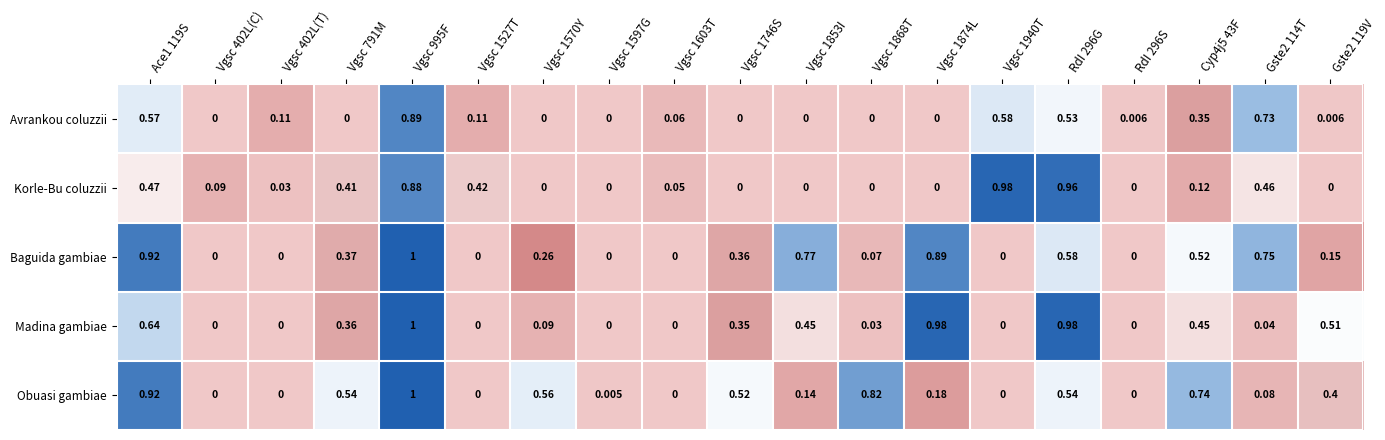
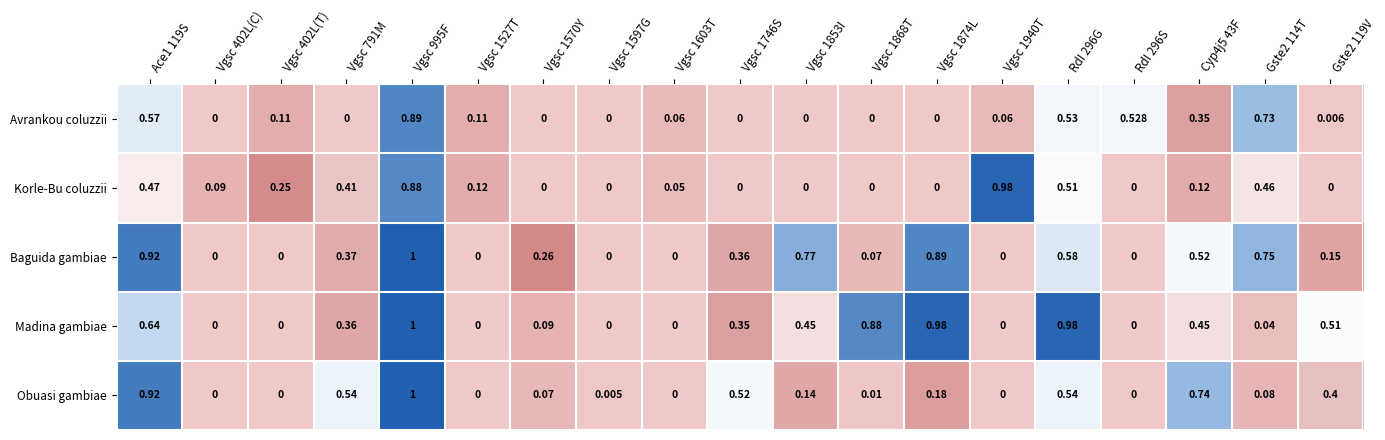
  {
    "Avrankou coluzzii": {
      "Ace1 119S": 0.57,
      "Vgsc 402L(C)": 0,
      "Vgsc 402L(T)": 0.11,
      "Vgsc 791M": 0,
      "Vgsc 995F": 0.89,
      "Vgsc 1527T": 0.11,
      "Vgsc 1570Y": 0,
      "Vgsc 1597G": 0,
      "Vgsc 1603T": 0.06,
      "Vgsc 1746S": 0,
      "Vgsc 1853I": 0,
      "Vgsc 1868T": 0,
      "Vgsc 1874L": 0,
-     "Vgsc 1940T": 0.58,
+     "Vgsc 1940T": 0.06,
      "RdI 296G": 0.53,
-     "RdI 296S": 0.006,
+     "RdI 296S": 0.528,
      "Cyp4j5 43F": 0.35,
      "Gste2 114T": 0.73,
      "Gste2 119V": 0.006
    },
    "Korle-Bu coluzzii": {
      "Ace1 119S": 0.47,
      "Vgsc 402L(C)": 0.09,
-     "Vgsc 402L(T)": 0.03,
+     "Vgsc 402L(T)": 0.25,
      "Vgsc 791M": 0.41,
      "Vgsc 995F": 0.88,
-     "Vgsc 1527T": 0.42,
+     "Vgsc 1527T": 0.12,
      "Vgsc 1570Y": 0,
      "Vgsc 1597G": 0,
      "Vgsc 1603T": 0.05,
      "Vgsc 1746S": 0,
      "Vgsc 1853I": 0,
      "Vgsc 1868T": 0,
      "Vgsc 1874L": 0,
      "Vgsc 1940T": 0.98,
-     "RdI 296G": 0.96,
+     "RdI 296G": 0.51,
      "RdI 296S": 0,
      "Cyp4j5 43F": 0.12,
      "Gste2 114T": 0.46,
      "Gste2 119V": 0
    },
    "Baguida gambiae": {
      "Ace1 119S": 0.92,
      "Vgsc 402L(C)": 0,
      "Vgsc 402L(T)": 0,
      "Vgsc 791M": 0.37,
      "Vgsc 995F": 1,
      "Vgsc 1527T": 0,
      "Vgsc 1570Y": 0.26,
      "Vgsc 1597G": 0,
      "Vgsc 1603T": 0,
      "Vgsc 1746S": 0.36,
      "Vgsc 1853I": 0.77,
      "Vgsc 1868T": 0.07,
      "Vgsc 1874L": 0.89,
      "Vgsc 1940T": 0,
      "RdI 296G": 0.58,
      "RdI 296S": 0,
      "Cyp4j5 43F": 0.52,
      "Gste2 114T": 0.75,
      "Gste2 119V": 0.15
    },
    "Madina gambiae": {
      "Ace1 119S": 0.64,
      "Vgsc 402L(C)": 0,
      "Vgsc 402L(T)": 0,
      "Vgsc 791M": 0.36,
      "Vgsc 995F": 1,
      "Vgsc 1527T": 0,
      "Vgsc 1570Y": 0.09,
      "Vgsc 1597G": 0,
      "Vgsc 1603T": 0,
      "Vgsc 1746S": 0.35,
      "Vgsc 1853I": 0.45,
-     "Vgsc 1868T": 0.03,
+     "Vgsc 1868T": 0.88,
      "Vgsc 1874L": 0.98,
      "Vgsc 1940T": 0,
      "RdI 296G": 0.98,
      "RdI 296S": 0,
      "Cyp4j5 43F": 0.45,
      "Gste2 114T": 0.04,
      "Gste2 119V": 0.51
    },
    "Obuasi gambiae": {
      "Ace1 119S": 0.92,
      "Vgsc 402L(C)": 0,
      "Vgsc 402L(T)": 0,
      "Vgsc 791M": 0.54,
      "Vgsc 995F": 1,
      "Vgsc 1527T": 0,
-     "Vgsc 1570Y": 0.56,
+     "Vgsc 1570Y": 0.07,
      "Vgsc 1597G": 0.005,
      "Vgsc 1603T": 0,
      "Vgsc 1746S": 0.52,
      "Vgsc 1853I": 0.14,
-     "Vgsc 1868T": 0.82,
+     "Vgsc 1868T": 0.01,
      "Vgsc 1874L": 0.18,
      "Vgsc 1940T": 0,
      "RdI 296G": 0.54,
      "RdI 296S": 0,
      "Cyp4j5 43F": 0.74,
      "Gste2 114T": 0.08,
      "Gste2 119V": 0.4
    }
  }
